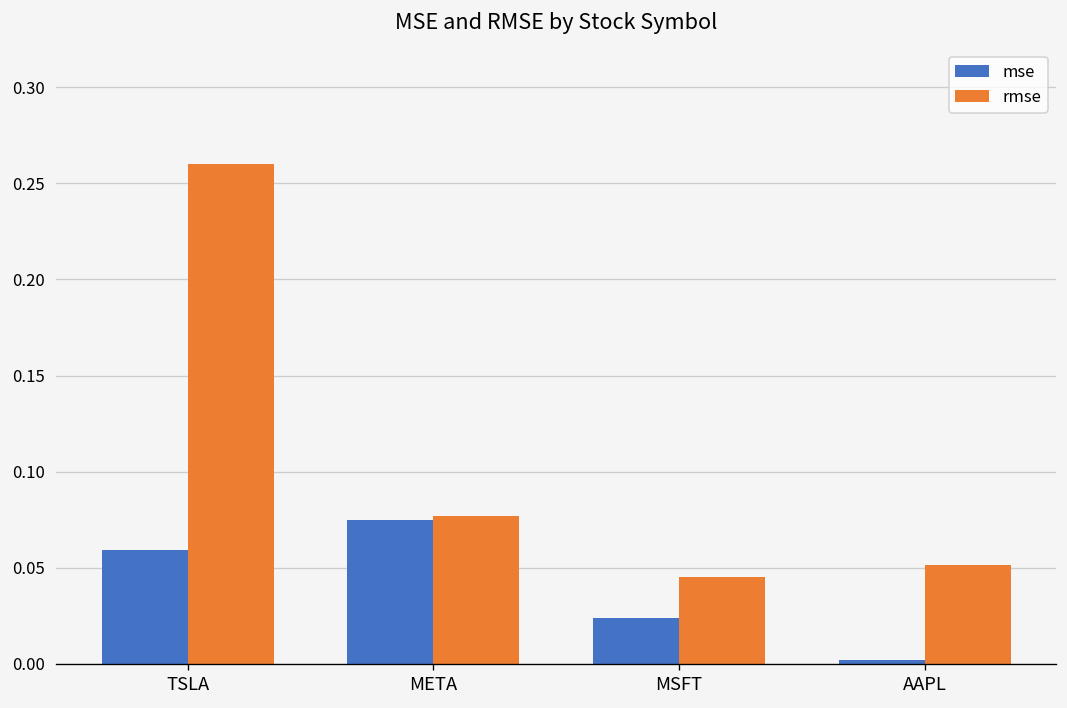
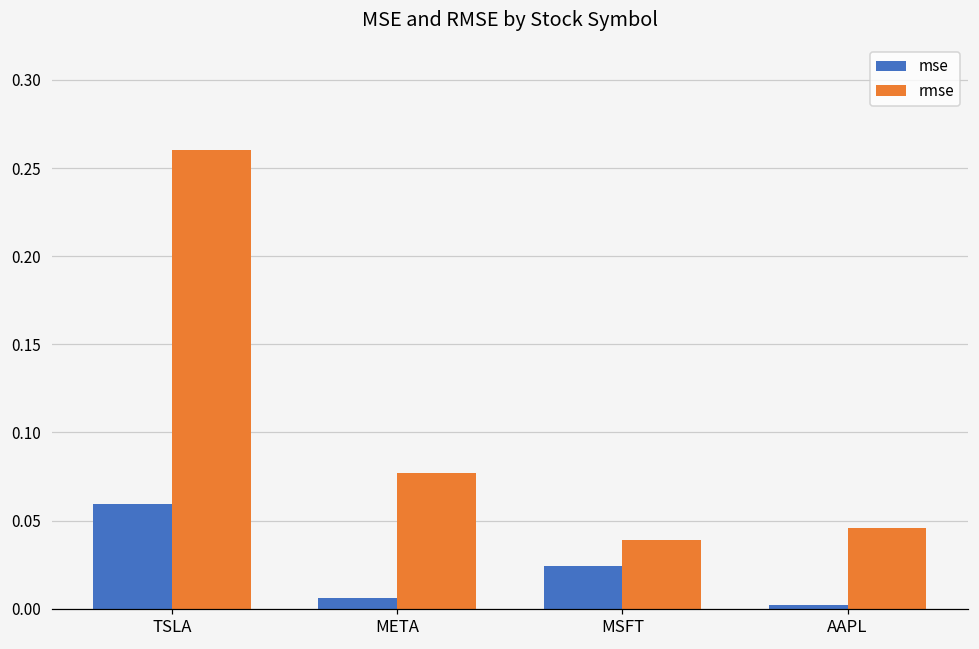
  {
    "mse": {
      "TSLA": 0.059,
-     "META": 0.075,
+     "META": 0.006,
      "MSFT": 0.024,
      "AAPL": 0.002
    },
    "rmse": {
      "TSLA": 0.260,
      "META": 0.077,
-     "MSFT": 0.045,
-     "AAPL": 0.051
+     "MSFT": 0.039,
+     "AAPL": 0.046
    }
  }
